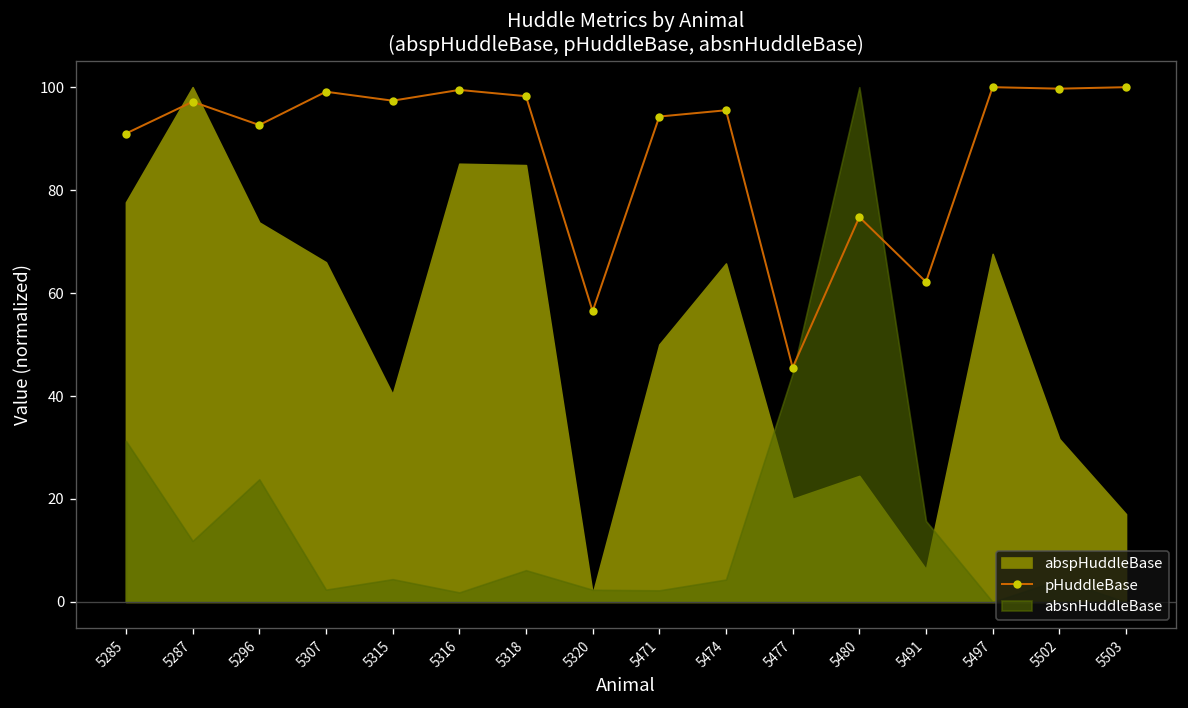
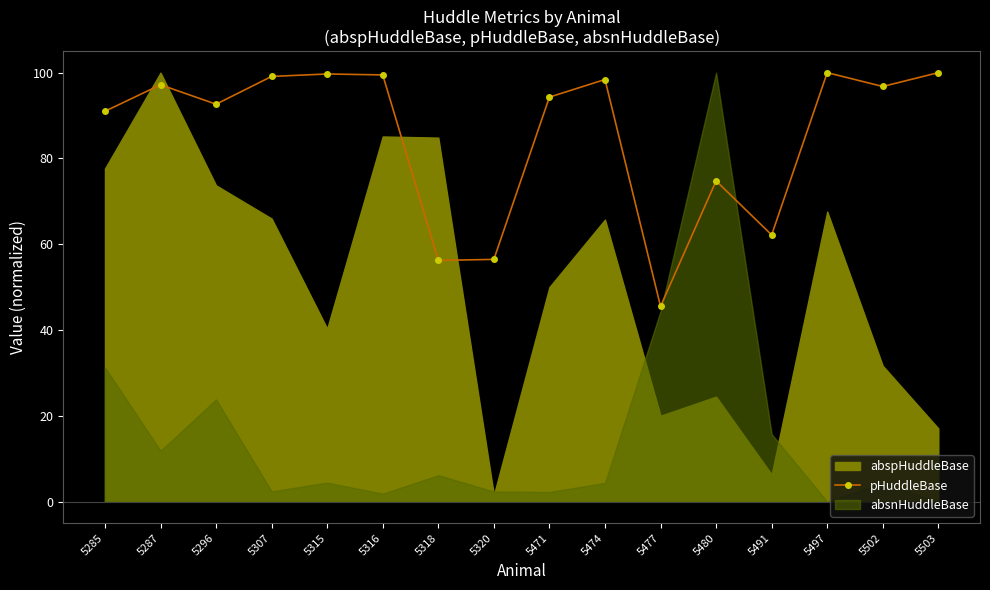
  {
    "pHuddleBase": {
      "5285": 91,
      "5287": 97,
      "5296": 93,
      "5307": 99,
-     "5315": 97,
+     "5315": 100,
      "5316": 99,
-     "5318": 98,
+     "5318": 56,
      "5320": 56,
      "5471": 94,
-     "5474": 96,
+     "5474": 98,
      "5477": 46,
      "5480": 75,
      "5491": 62,
      "5497": 100,
-     "5502": 100,
+     "5502": 97,
      "5503": 100
    }
  }
